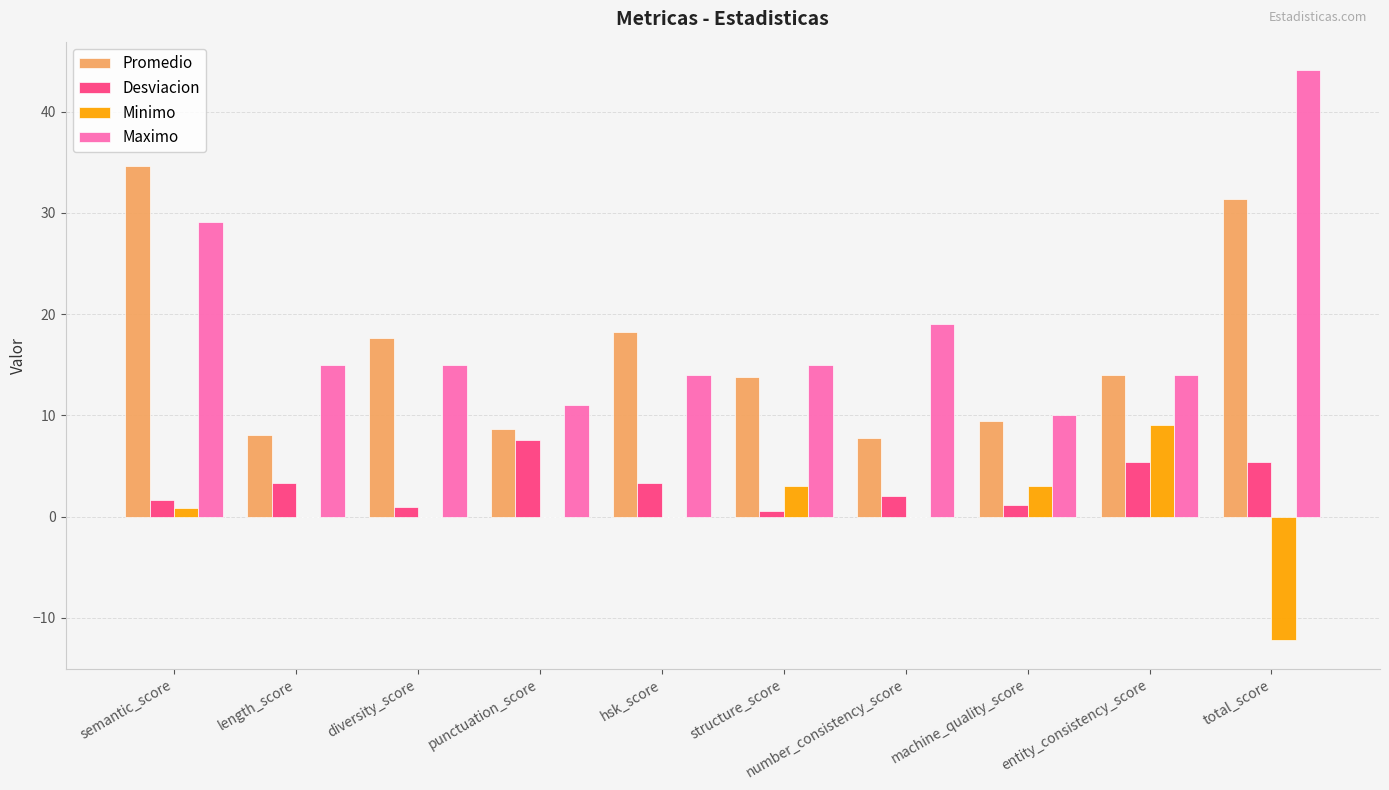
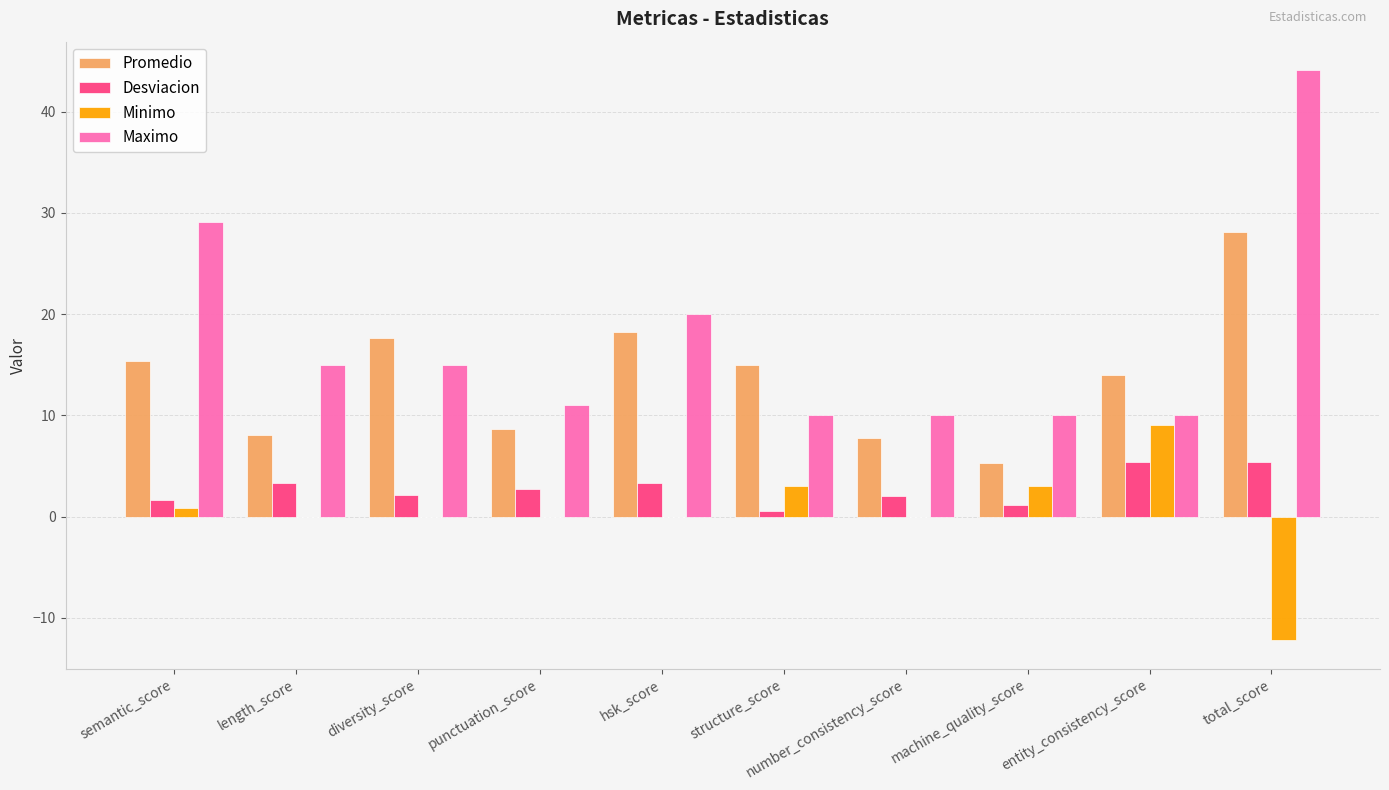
  {
    "Promedio": {
-     "semantic_score": 34.6,
+     "semantic_score": 15.4,
      "length_score": 8.0,
      "diversity_score": 17.7,
      "punctuation_score": 8.6,
      "hsk_score": 18.2,
-     "structure_score": 13.8,
+     "structure_score": 14.9,
      "number_consistency_score": 7.8,
-     "machine_quality_score": 9.4,
+     "machine_quality_score": 5.3,
      "entity_consistency_score": 14.0,
-     "total_score": 31.4
+     "total_score": 28.1
    },
    "Desviacion": {
      "semantic_score": 1.6,
      "length_score": 3.3,
-     "diversity_score": 1.0,
-     "punctuation_score": 7.5,
+     "diversity_score": 2.2,
+     "punctuation_score": 2.8,
      "hsk_score": 3.4,
      "structure_score": 0.6,
      "number_consistency_score": 2.0,
      "machine_quality_score": 1.2,
      "entity_consistency_score": 5.4,
      "total_score": 5.4
    },
    "Minimo": {
      "semantic_score": 0.9,
      "length_score": 0.0,
      "diversity_score": 0.0,
      "punctuation_score": 0.0,
      "hsk_score": 0.0,
      "structure_score": 3.0,
      "number_consistency_score": 0.0,
      "machine_quality_score": 3.0,
      "entity_consistency_score": 9.0,
      "total_score": -12.2
    },
    "Maximo": {
      "semantic_score": 29,
      "length_score": 15,
      "diversity_score": 15,
      "punctuation_score": 11,
-     "hsk_score": 14,
-     "structure_score": 15,
-     "number_consistency_score": 19,
+     "hsk_score": 20,
+     "structure_score": 10,
+     "number_consistency_score": 10,
      "machine_quality_score": 10,
-     "entity_consistency_score": 14,
+     "entity_consistency_score": 10,
      "total_score": 44
    }
  }
